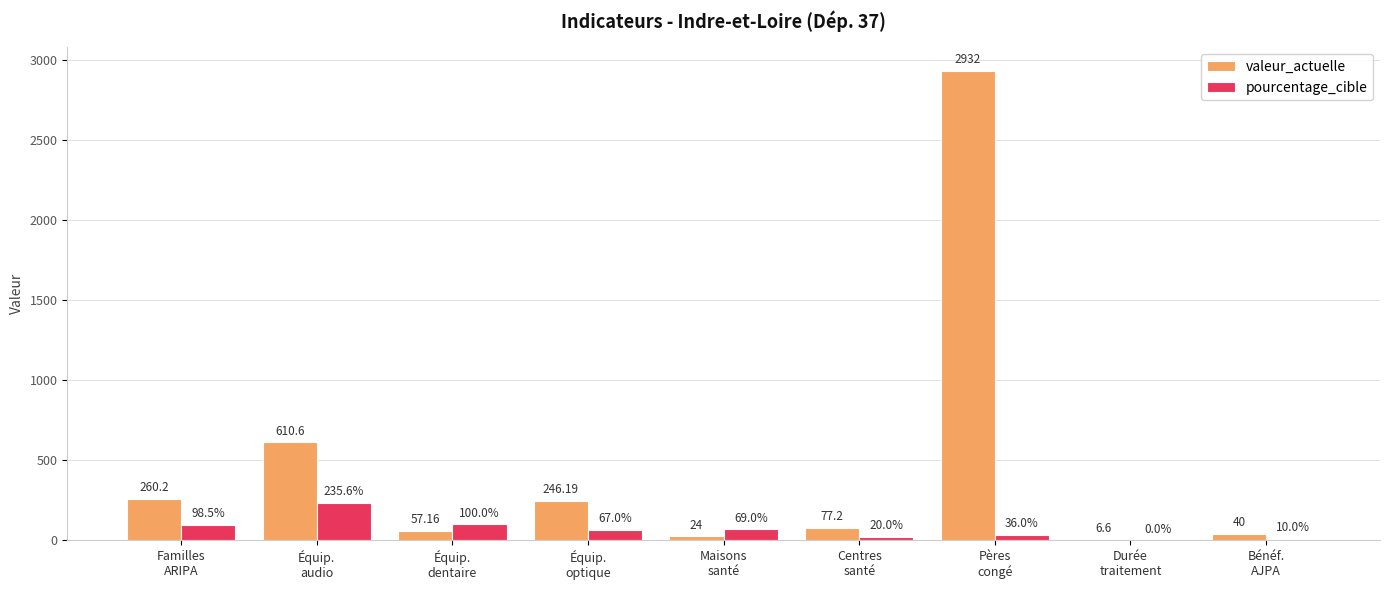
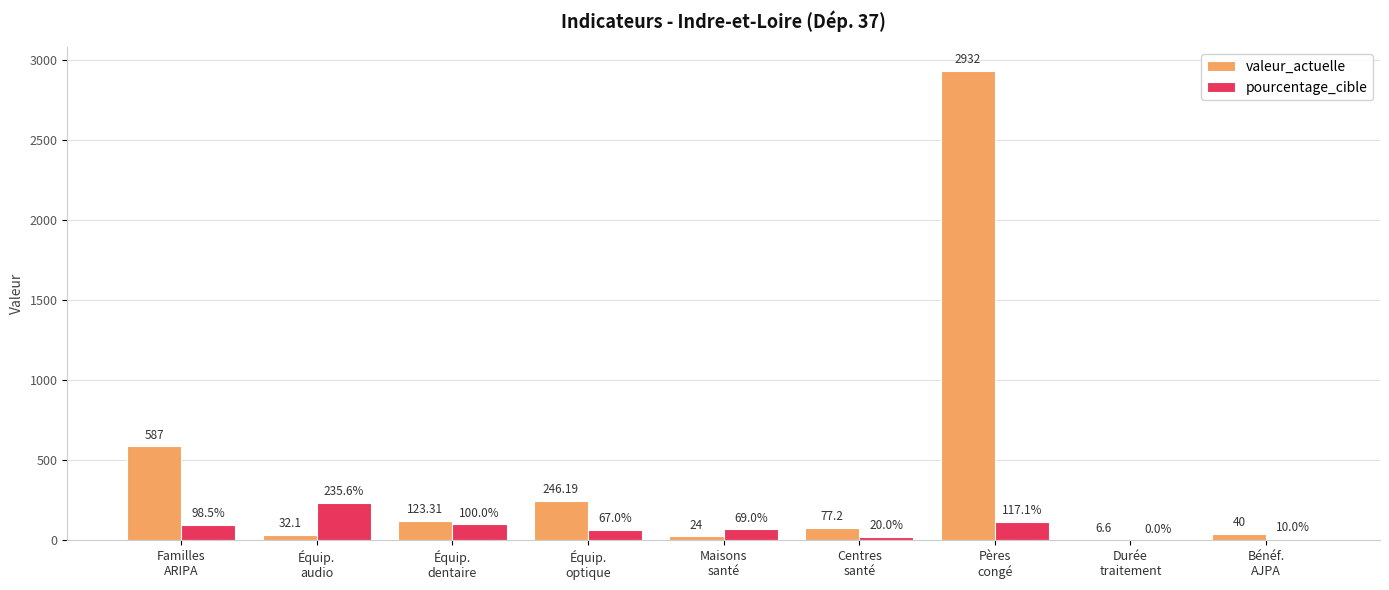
  {
    "valeur_actuelle": {
-     "Familles ARIPA": "260.2",
-     "Équip. audio": "610.6",
-     "Équip. dentaire": "57.16",
+     "Familles ARIPA": "587",
+     "Équip. audio": "32.1",
+     "Équip. dentaire": "123.31",
      "Équip. optique": "246.19",
      "Maisons santé": "24",
      "Centres santé": "77.2",
      "Pères congé": "2932",
      "Durée traitement": "6.6",
      "Bénéf. AJPA": "40"
    },
    "pourcentage_cible": {
      "Familles ARIPA": "98.5%",
      "Équip. audio": "235.6%",
      "Équip. dentaire": "100.0%",
      "Équip. optique": "67.0%",
      "Maisons santé": "69.0%",
      "Centres santé": "20.0%",
-     "Pères congé": "36.0%",
+     "Pères congé": "117.1%",
      "Durée traitement": "0.0%",
      "Bénéf. AJPA": "10.0%"
    }
  }
